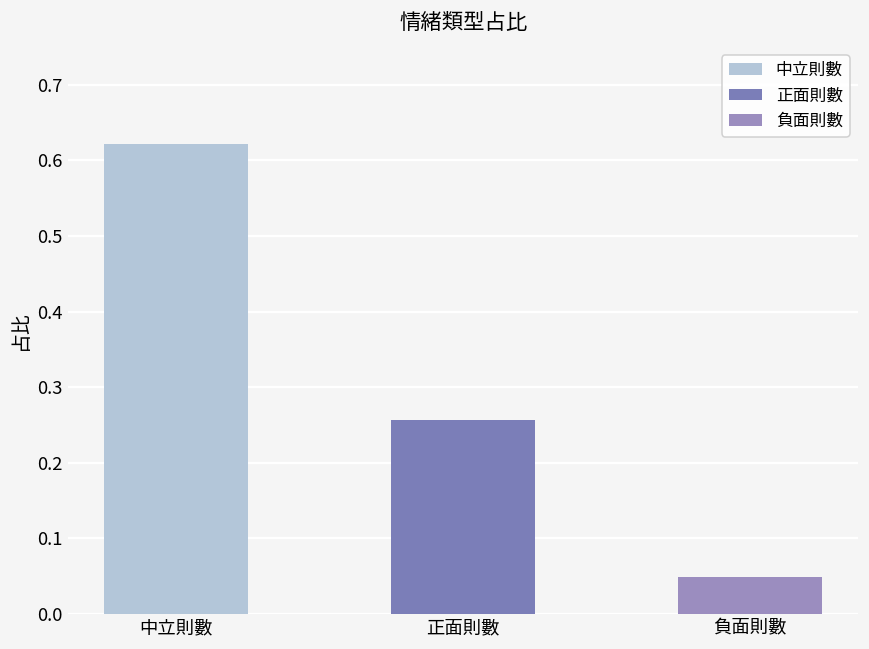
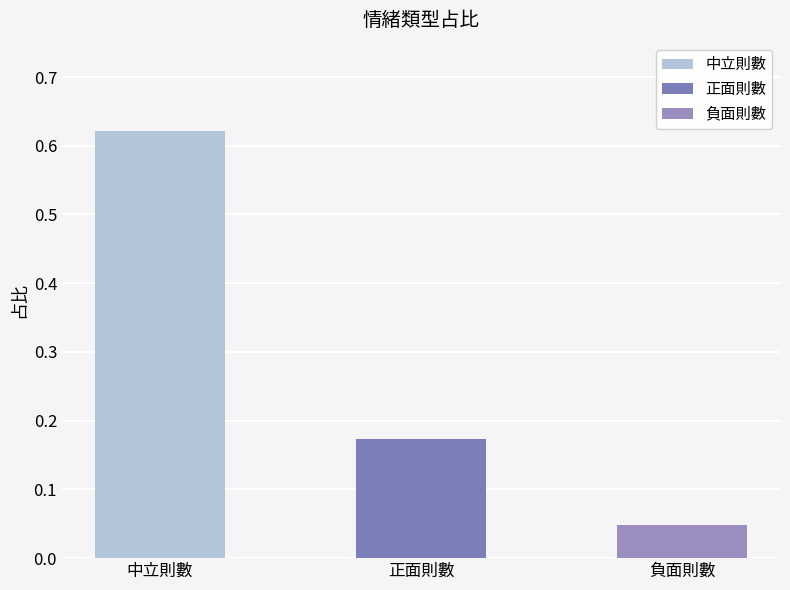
  {
    "中立則數": 0.62,
-   "正面則數": 0.26,
+   "正面則數": 0.17,
    "負面則數": 0.05
  }
